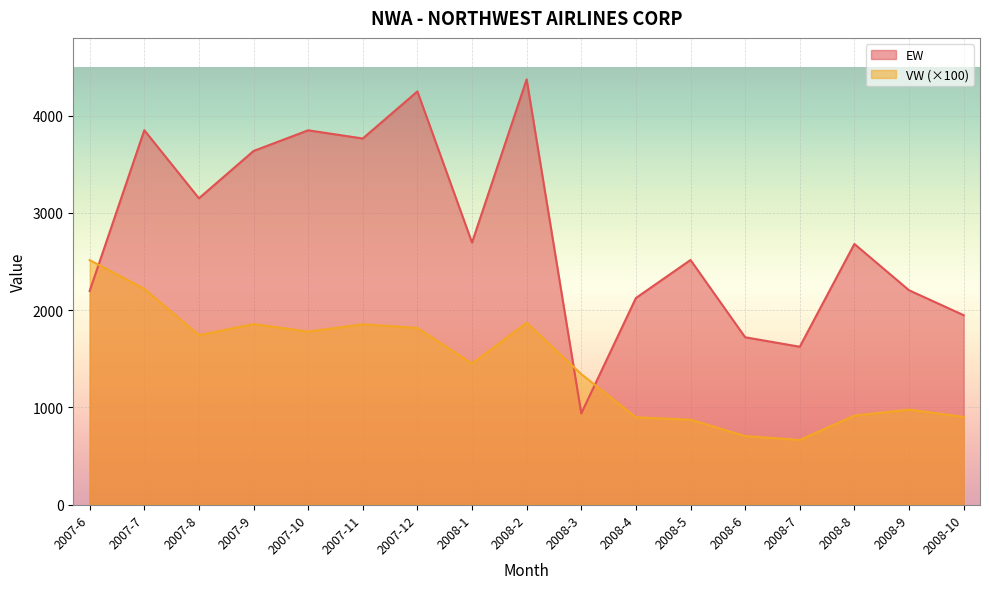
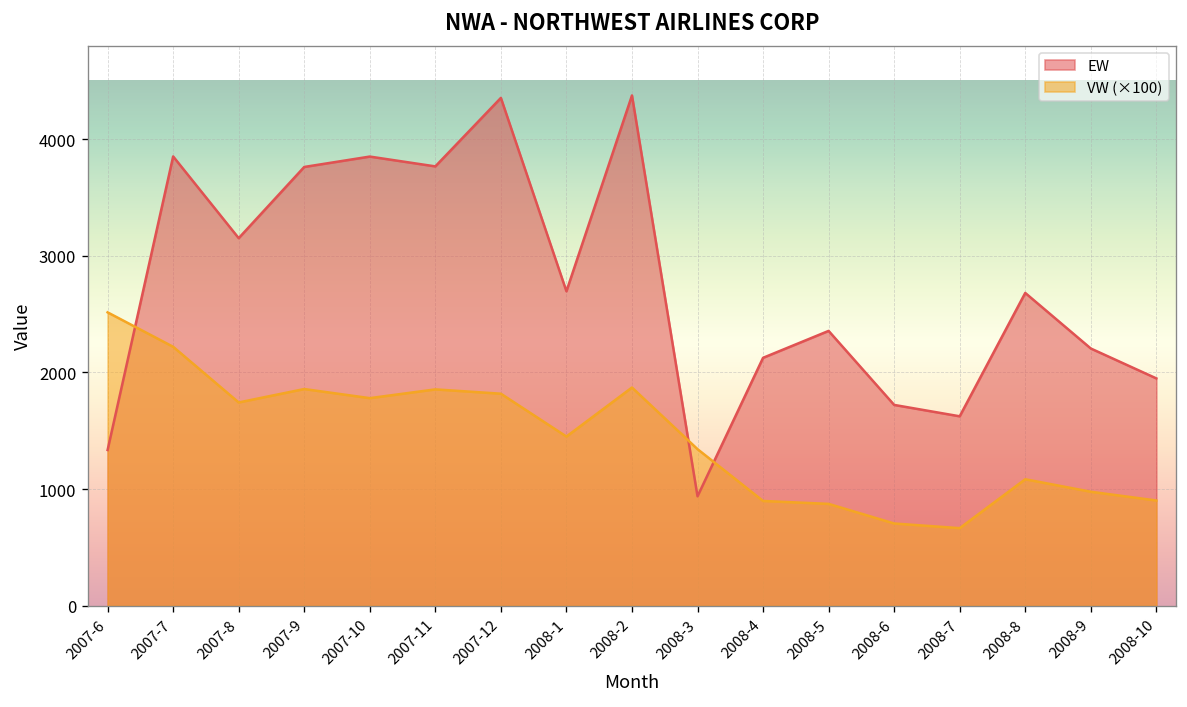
  {
    "EW": {
-     "2007-6": 2200,
+     "2007-6": 1300,
      "2007-7": 3900,
      "2007-8": 3200,
-     "2007-9": 3600,
+     "2007-9": 3800,
      "2007-10": 3800,
      "2007-11": 3800,
-     "2007-12": 4200,
+     "2007-12": 4400,
      "2008-1": 2700,
      "2008-2": 4400,
      "2008-3": 900,
      "2008-4": 2100,
-     "2008-5": 2500,
+     "2008-5": 2400,
      "2008-6": 1700,
      "2008-7": 1600,
      "2008-8": 2700,
      "2008-9": 2200,
      "2008-10": 1900
    },
    "VW (×100)": {
      "2007-6": 2500,
      "2007-7": 2200,
      "2007-8": 1700,
      "2007-9": 1900,
      "2007-10": 1800,
      "2007-11": 1900,
      "2007-12": 1800,
      "2008-1": 1500,
      "2008-2": 1900,
      "2008-3": 1300,
      "2008-4": 900,
      "2008-5": 900,
      "2008-6": 700,
      "2008-7": 700,
-     "2008-8": 900,
+     "2008-8": 1100,
      "2008-9": 1000,
      "2008-10": 900
    }
  }
